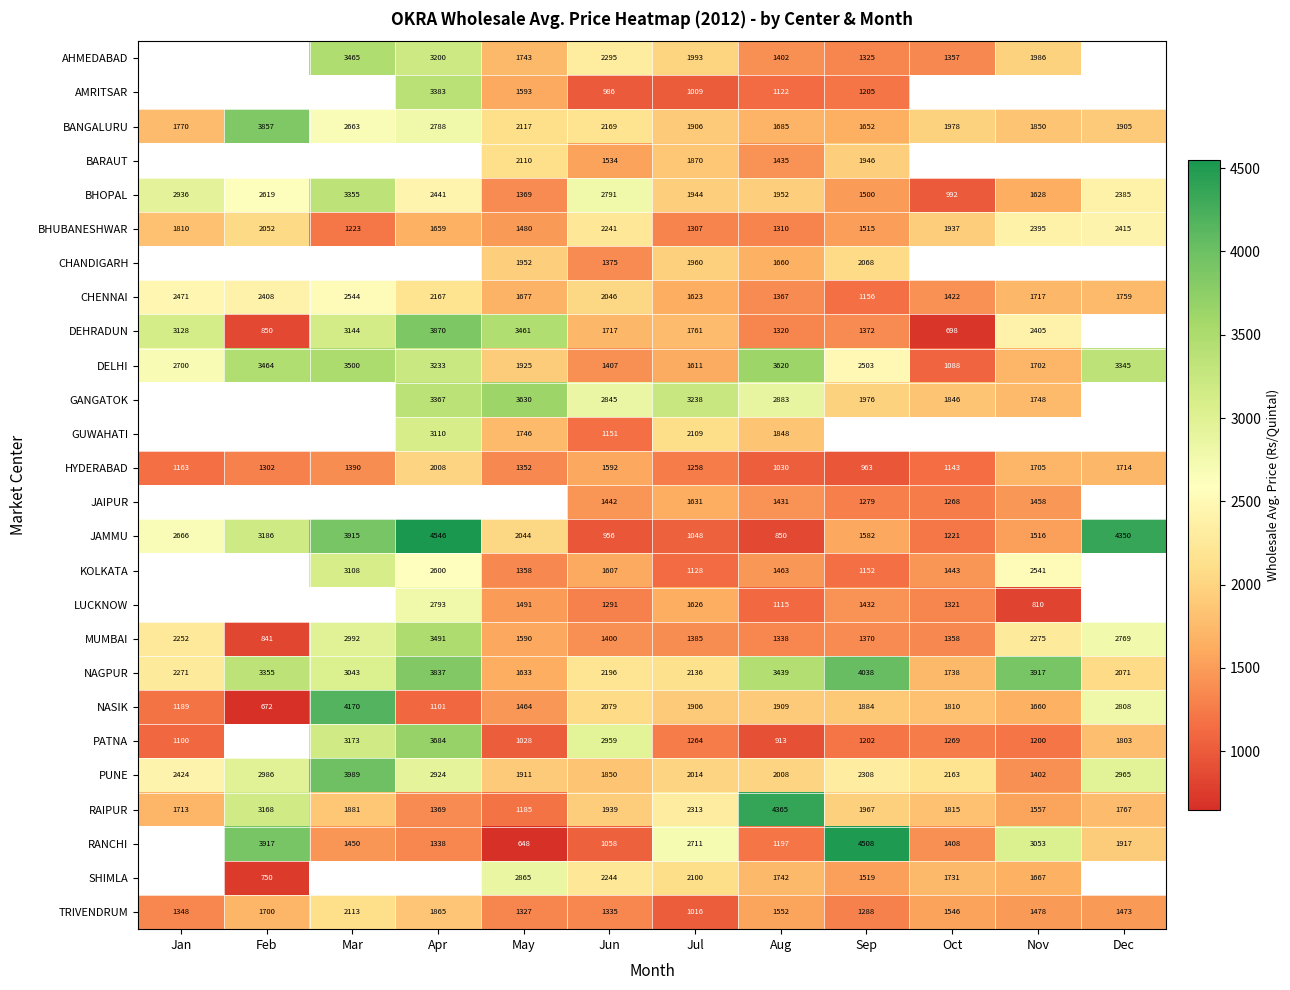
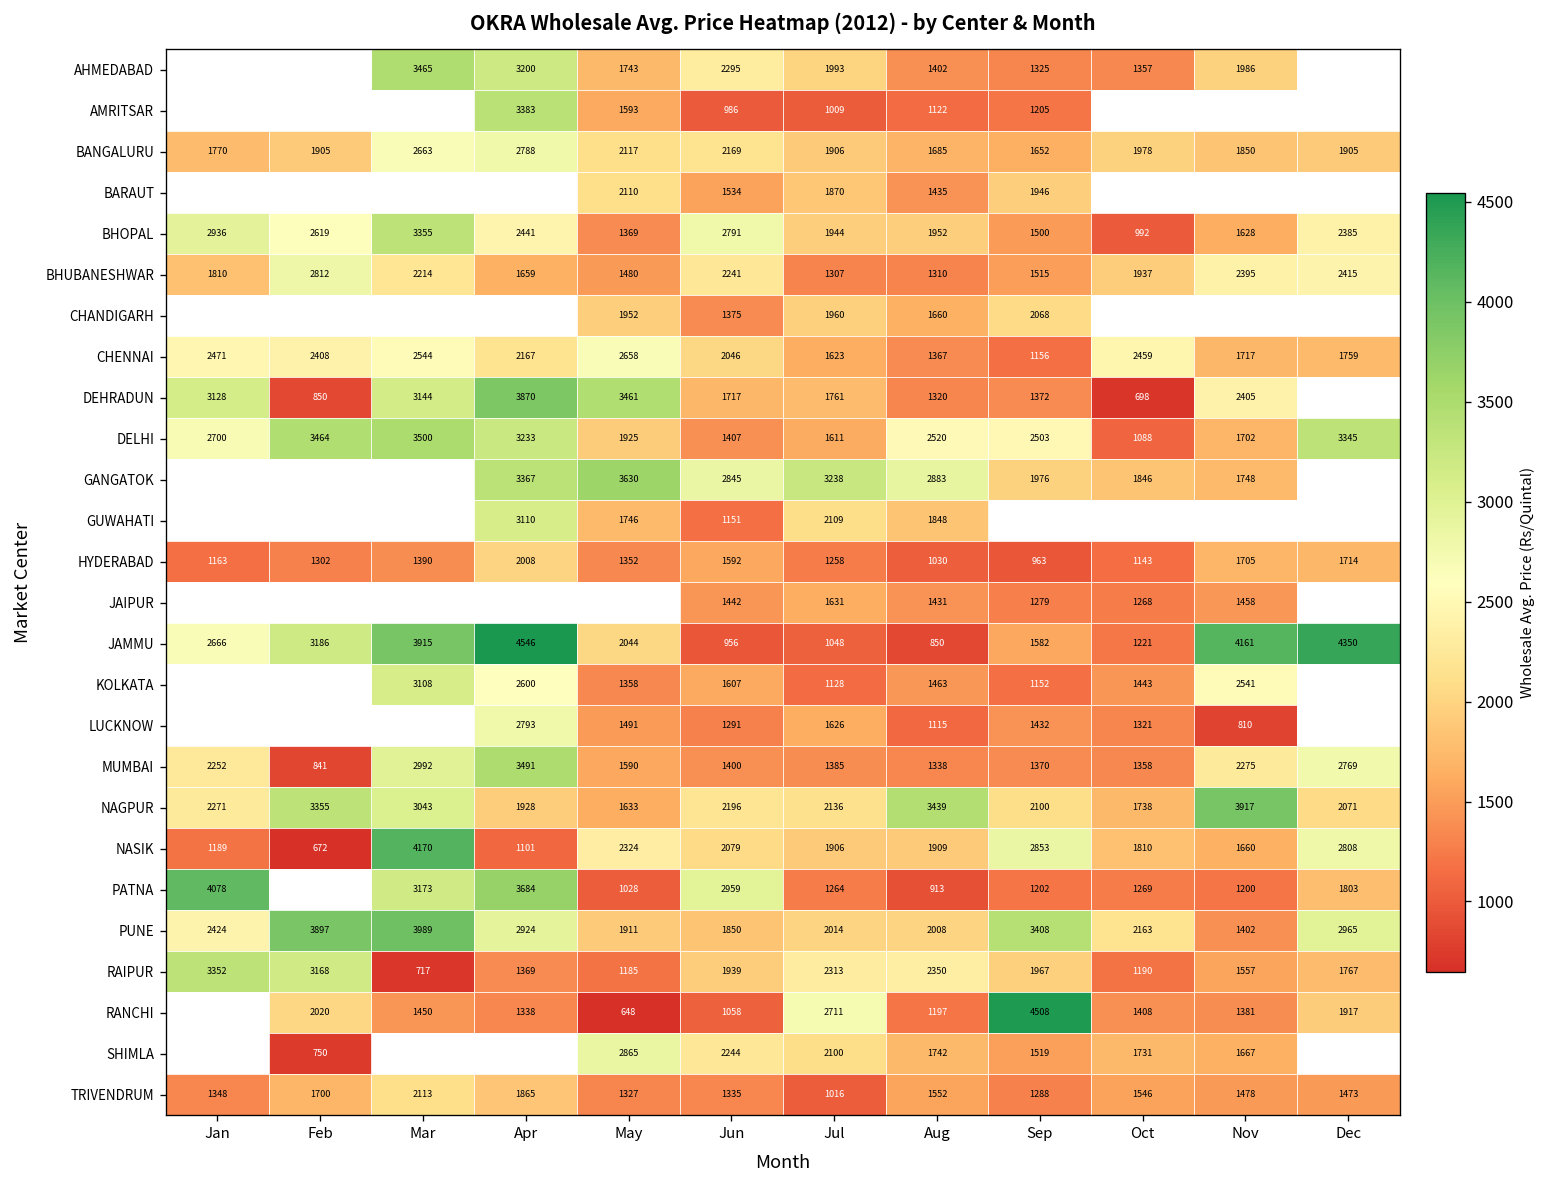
  {
    "BANGALURU": {
      "Jan": 1770,
-     "Feb": 3857,
+     "Feb": 1905,
      "Mar": 2663,
      "Apr": 2788,
      "May": 2117,
      "Jun": 2169,
      "Jul": 1906,
      "Aug": 1685,
      "Sep": 1652,
      "Oct": 1978,
      "Nov": 1850,
      "Dec": 1905
    },
    "BHUBANESHWAR": {
      "Jan": 1810,
-     "Feb": 2052,
-     "Mar": 1223,
+     "Feb": 2812,
+     "Mar": 2214,
      "Apr": 1659,
      "May": 1480,
      "Jun": 2241,
      "Jul": 1307,
      "Aug": 1310,
      "Sep": 1515,
      "Oct": 1937,
      "Nov": 2395,
      "Dec": 2415
    },
    "CHENNAI": {
      "Jan": 2471,
      "Feb": 2408,
      "Mar": 2544,
      "Apr": 2167,
-     "May": 1677,
+     "May": 2658,
      "Jun": 2046,
      "Jul": 1623,
      "Aug": 1367,
      "Sep": 1156,
-     "Oct": 1422,
+     "Oct": 2459,
      "Nov": 1717,
      "Dec": 1759
    },
    "DELHI": {
      "Jan": 2700,
      "Feb": 3464,
      "Mar": 3500,
      "Apr": 3233,
      "May": 1925,
      "Jun": 1407,
      "Jul": 1611,
-     "Aug": 3620,
+     "Aug": 2520,
      "Sep": 2503,
      "Oct": 1088,
      "Nov": 1702,
      "Dec": 3345
    },
    "JAMMU": {
      "Jan": 2666,
      "Feb": 3186,
      "Mar": 3915,
      "Apr": 4546,
      "May": 2044,
      "Jun": 956,
      "Jul": 1048,
      "Aug": 850,
      "Sep": 1582,
      "Oct": 1221,
-     "Nov": 1516,
+     "Nov": 4161,
      "Dec": 4350
    },
    "NAGPUR": {
      "Jan": 2271,
      "Feb": 3355,
      "Mar": 3043,
-     "Apr": 3837,
+     "Apr": 1928,
      "May": 1633,
      "Jun": 2196,
      "Jul": 2136,
      "Aug": 3439,
-     "Sep": 4038,
+     "Sep": 2100,
      "Oct": 1738,
      "Nov": 3917,
      "Dec": 2071
    },
    "NASIK": {
      "Jan": 1189,
      "Feb": 672,
      "Mar": 4170,
      "Apr": 1101,
-     "May": 1464,
+     "May": 2324,
      "Jun": 2079,
      "Jul": 1906,
      "Aug": 1909,
-     "Sep": 1884,
+     "Sep": 2853,
      "Oct": 1810,
      "Nov": 1660,
      "Dec": 2808
    },
    "PATNA": {
-     "Jan": 1100,
+     "Jan": 4078,
      "Mar": 3173,
      "Apr": 3684,
      "May": 1028,
      "Jun": 2959,
      "Jul": 1264,
      "Aug": 913,
      "Sep": 1202,
      "Oct": 1269,
      "Nov": 1200,
      "Dec": 1803
    },
    "PUNE": {
      "Jan": 2424,
-     "Feb": 2986,
+     "Feb": 3897,
      "Mar": 3989,
      "Apr": 2924,
      "May": 1911,
      "Jun": 1850,
      "Jul": 2014,
      "Aug": 2008,
-     "Sep": 2308,
+     "Sep": 3408,
      "Oct": 2163,
      "Nov": 1402,
      "Dec": 2965
    },
    "RAIPUR": {
-     "Jan": 1713,
+     "Jan": 3352,
      "Feb": 3168,
-     "Mar": 1881,
+     "Mar": 717,
      "Apr": 1369,
      "May": 1185,
      "Jun": 1939,
      "Jul": 2313,
-     "Aug": 4365,
+     "Aug": 2350,
      "Sep": 1967,
-     "Oct": 1815,
+     "Oct": 1190,
      "Nov": 1557,
      "Dec": 1767
    },
    "RANCHI": {
-     "Feb": 3917,
+     "Feb": 2020,
      "Mar": 1450,
      "Apr": 1338,
      "May": 648,
      "Jun": 1058,
      "Jul": 2711,
      "Aug": 1197,
      "Sep": 4508,
      "Oct": 1408,
-     "Nov": 3053,
+     "Nov": 1381,
      "Dec": 1917
    }
  }
